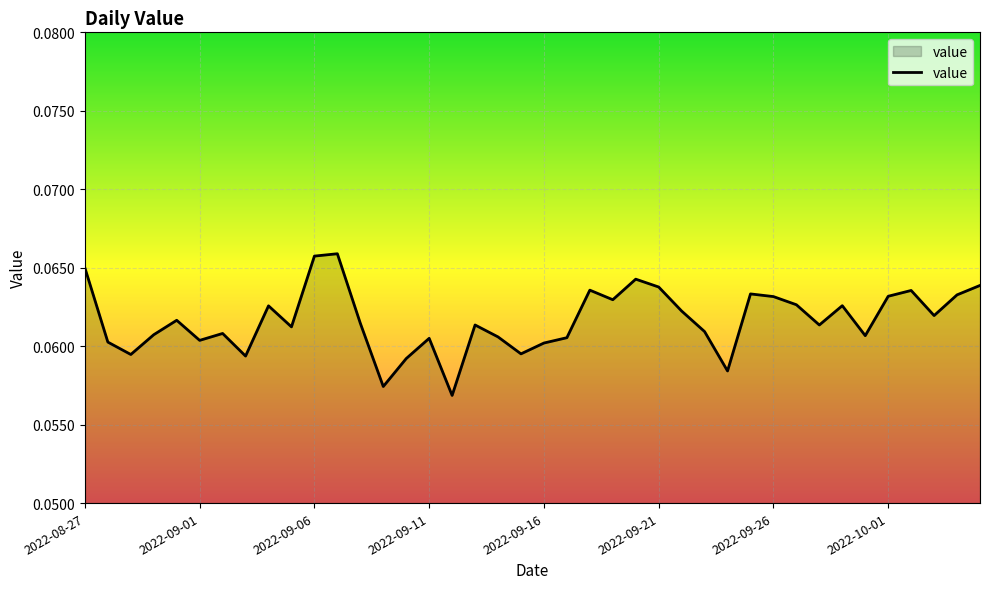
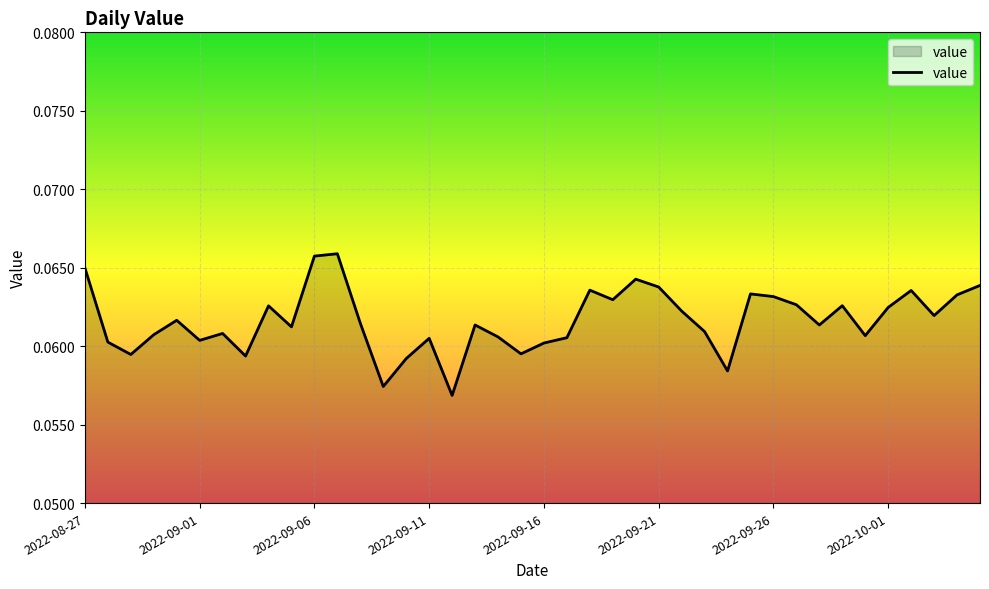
  {
    "2022-08-27": 0.0650,
    "2022-09-01": 0.0604,
    "2022-09-06": 0.0657,
    "2022-09-11": 0.0605,
    "2022-09-16": 0.0602,
    "2022-09-21": 0.0638,
    "2022-09-26": 0.0632,
-   "2022-10-01": 0.0632
+   "2022-10-01": 0.0625
  }
